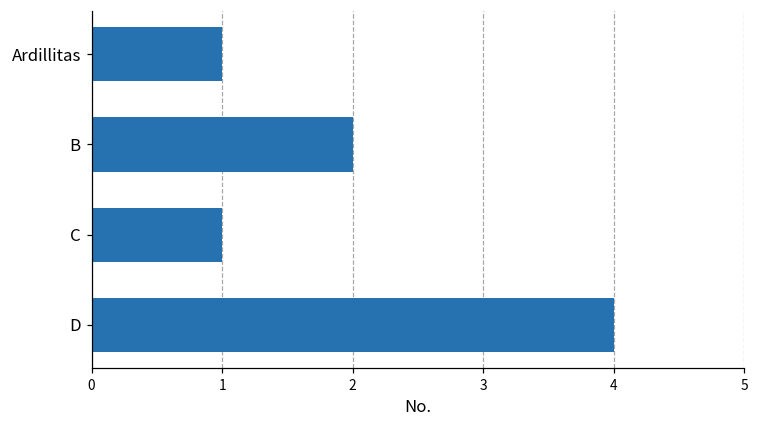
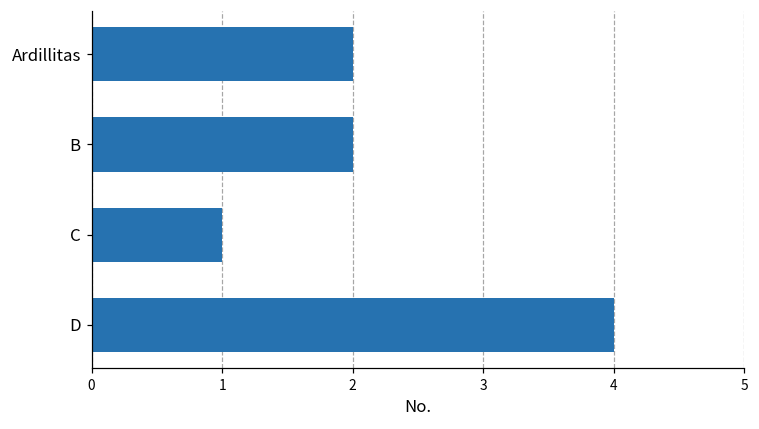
  {
-   "Ardillitas": 1,
+   "Ardillitas": 2,
    "B": 2,
    "C": 1,
    "D": 4
  }
